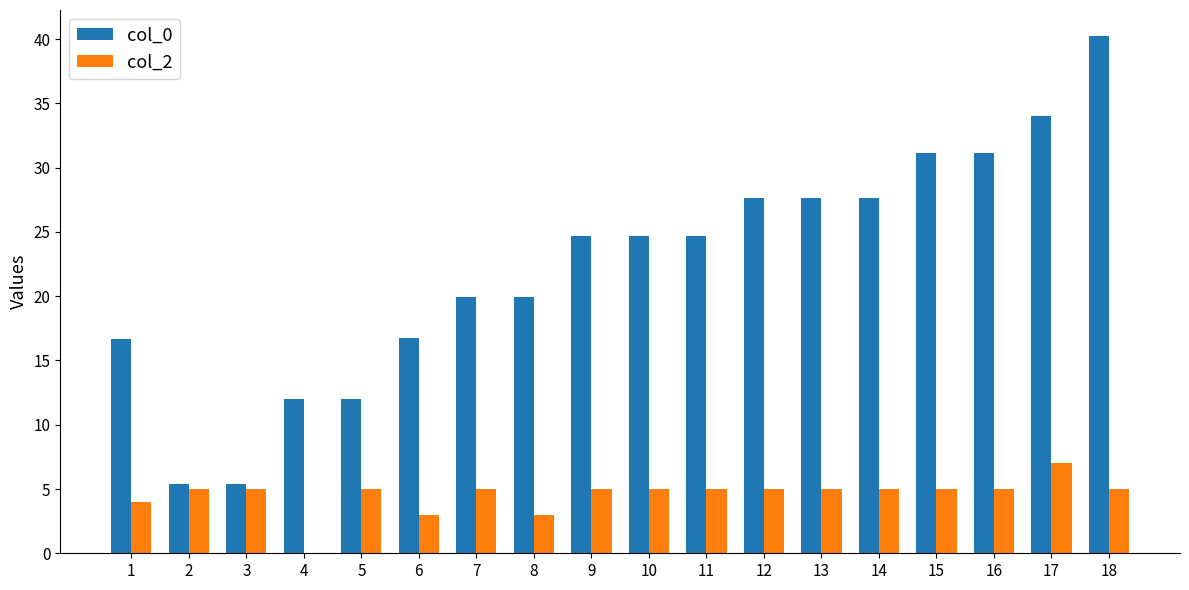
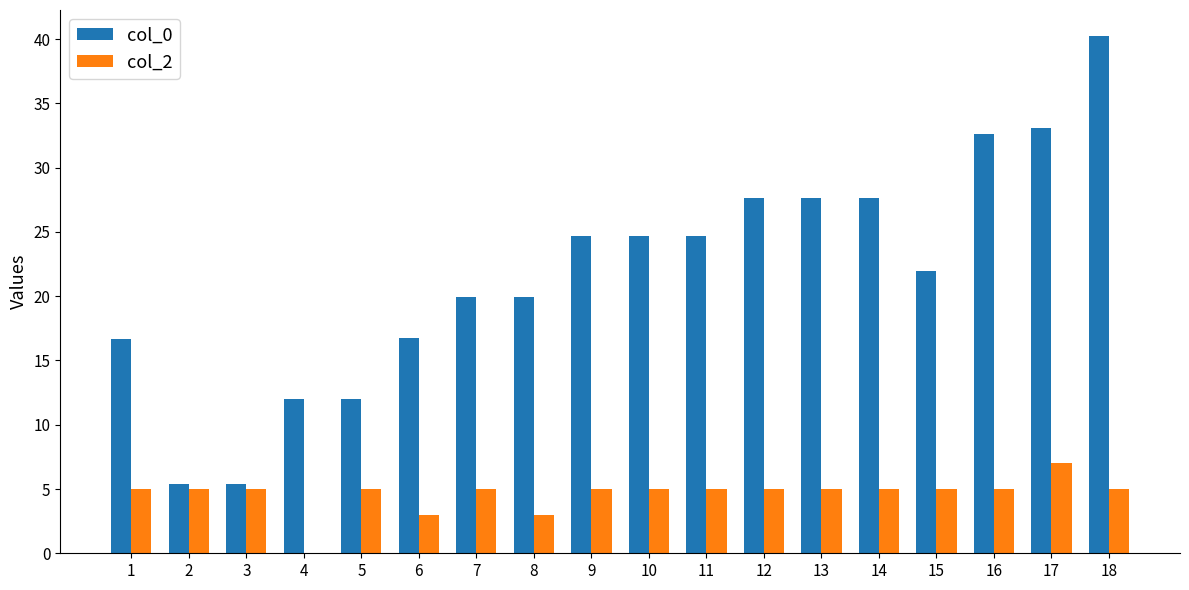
  {
    "col_0": {
      "1": 16.7,
      "2": 5.4,
      "3": 5.4,
      "4": 12.0,
      "5": 12.0,
      "6": 16.8,
      "7": 19.9,
      "8": 19.9,
      "9": 24.7,
      "10": 24.7,
      "11": 24.7,
      "12": 27.7,
      "13": 27.7,
      "14": 27.7,
-     "15": 31.2,
-     "16": 31.2,
-     "17": 34.0,
+     "15": 22.0,
+     "16": 32.6,
+     "17": 33.1,
      "18": 40.3
    },
    "col_2": {
-     "1": 4,
+     "1": 5,
      "2": 5,
      "3": 5,
      "4": 0,
      "5": 5,
      "6": 3,
      "7": 5,
      "8": 3,
      "9": 5,
      "10": 5,
      "11": 5,
      "12": 5,
      "13": 5,
      "14": 5,
      "15": 5,
      "16": 5,
      "17": 7,
      "18": 5
    }
  }
